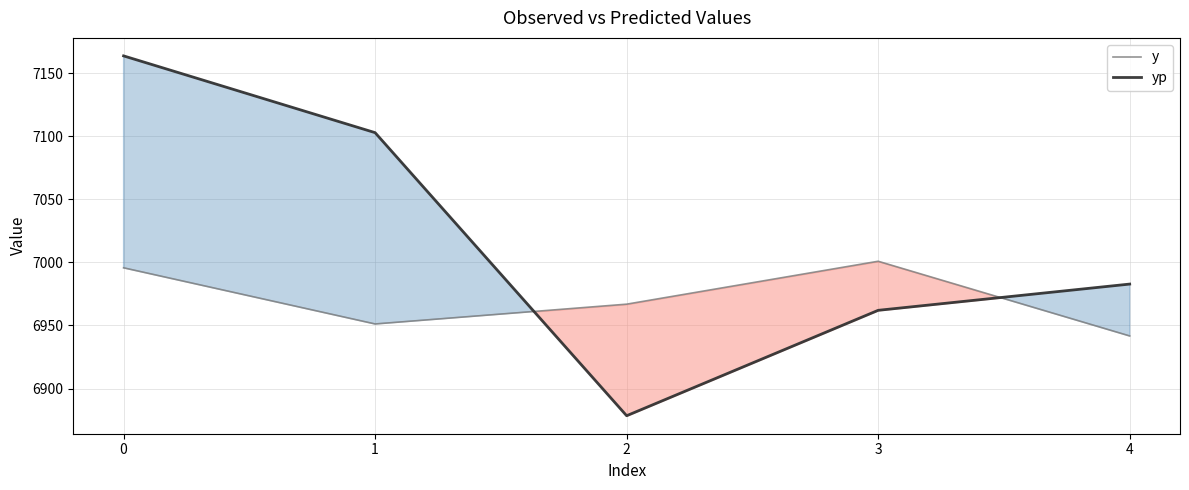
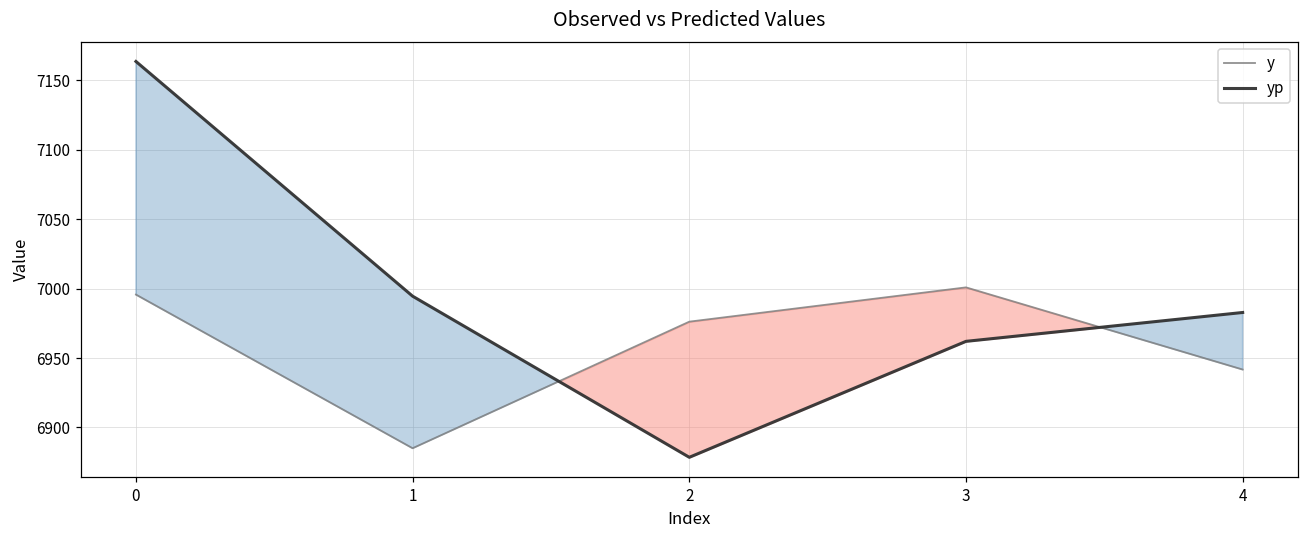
  {
    "y": {
      "0": 6996,
-     "1": 6951,
-     "2": 6967,
+     "1": 6885,
+     "2": 6976,
      "4": 6942
    },
    "yp": {
      "0": 7164,
-     "1": 7103,
+     "1": 6995,
      "2": 6878,
      "3": 6962,
      "4": 6983
    }
  }
